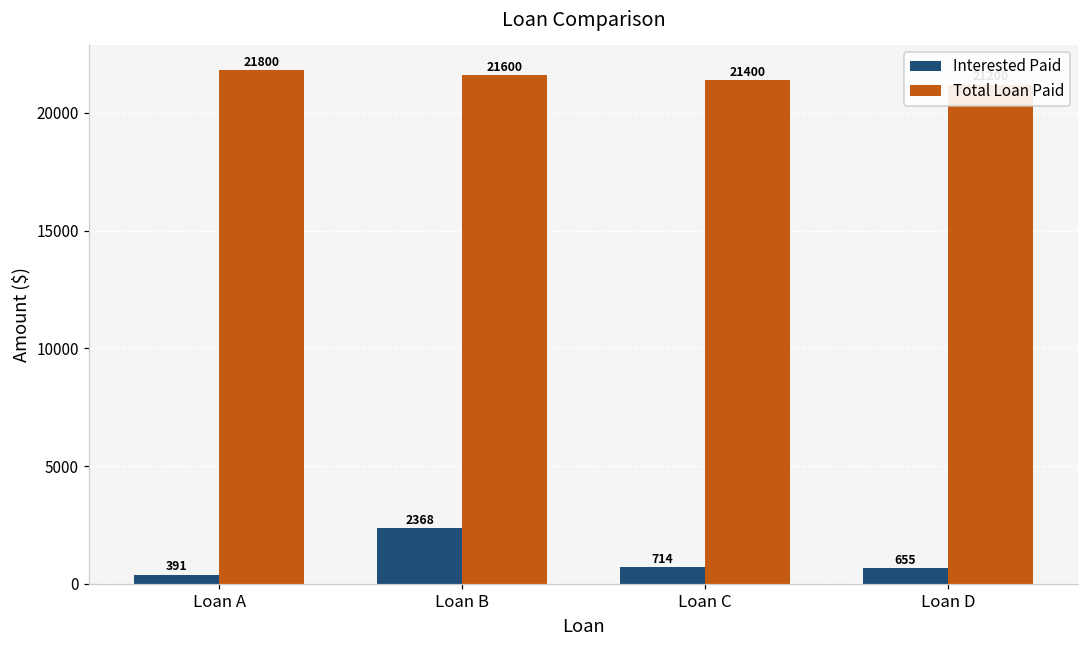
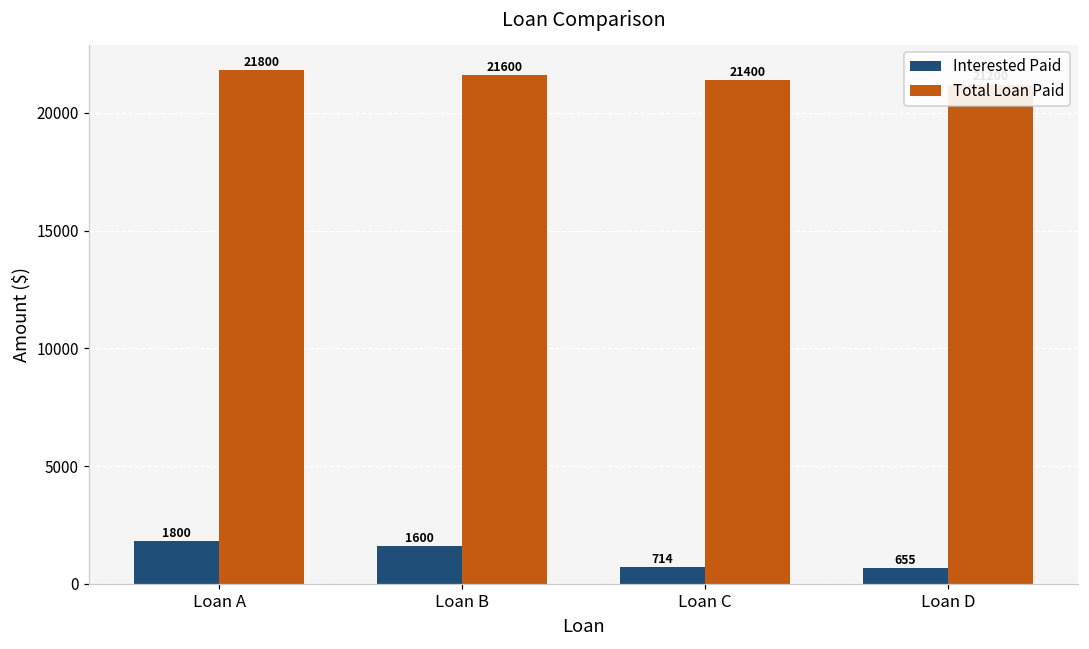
  {
    "Interested Paid": {
-     "Loan A": 391,
-     "Loan B": 2368,
+     "Loan A": 1800,
+     "Loan B": 1600,
      "Loan C": 714,
      "Loan D": 655
    },
    "Total Loan Paid": {
      "Loan A": 21800,
      "Loan B": 21600,
      "Loan C": 21400
    }
  }
